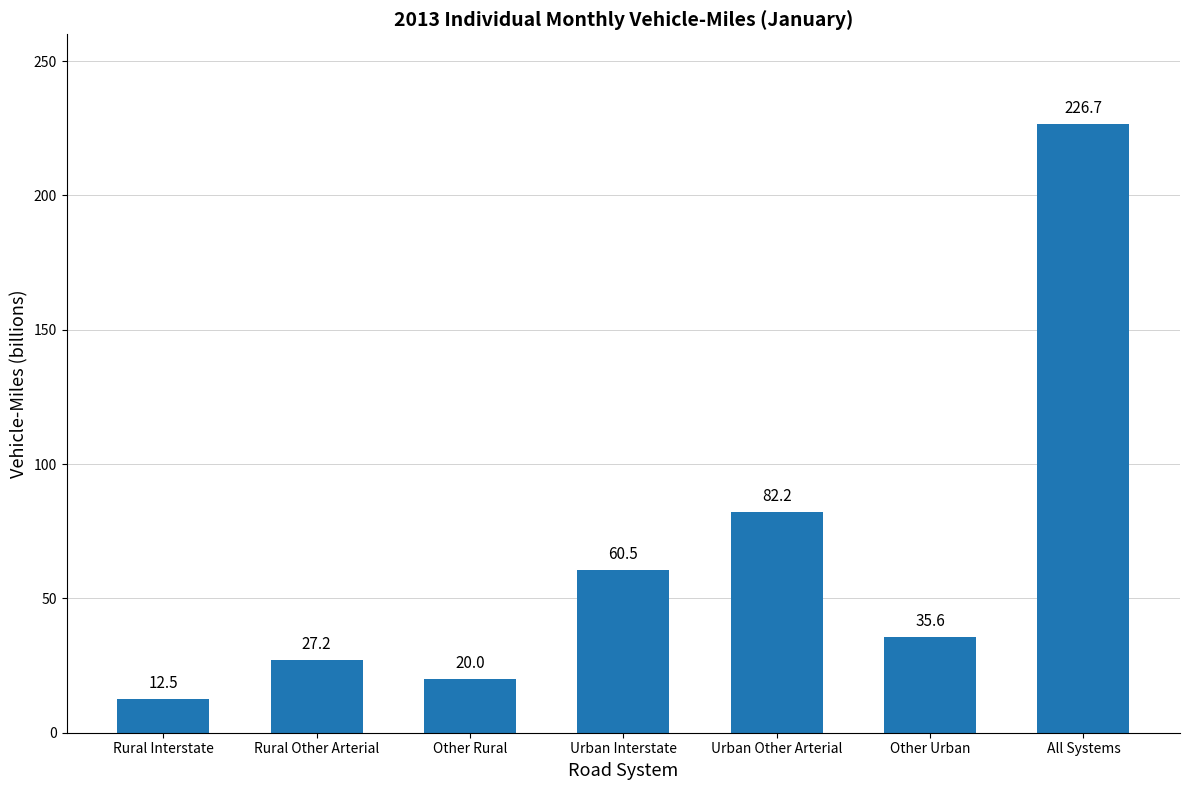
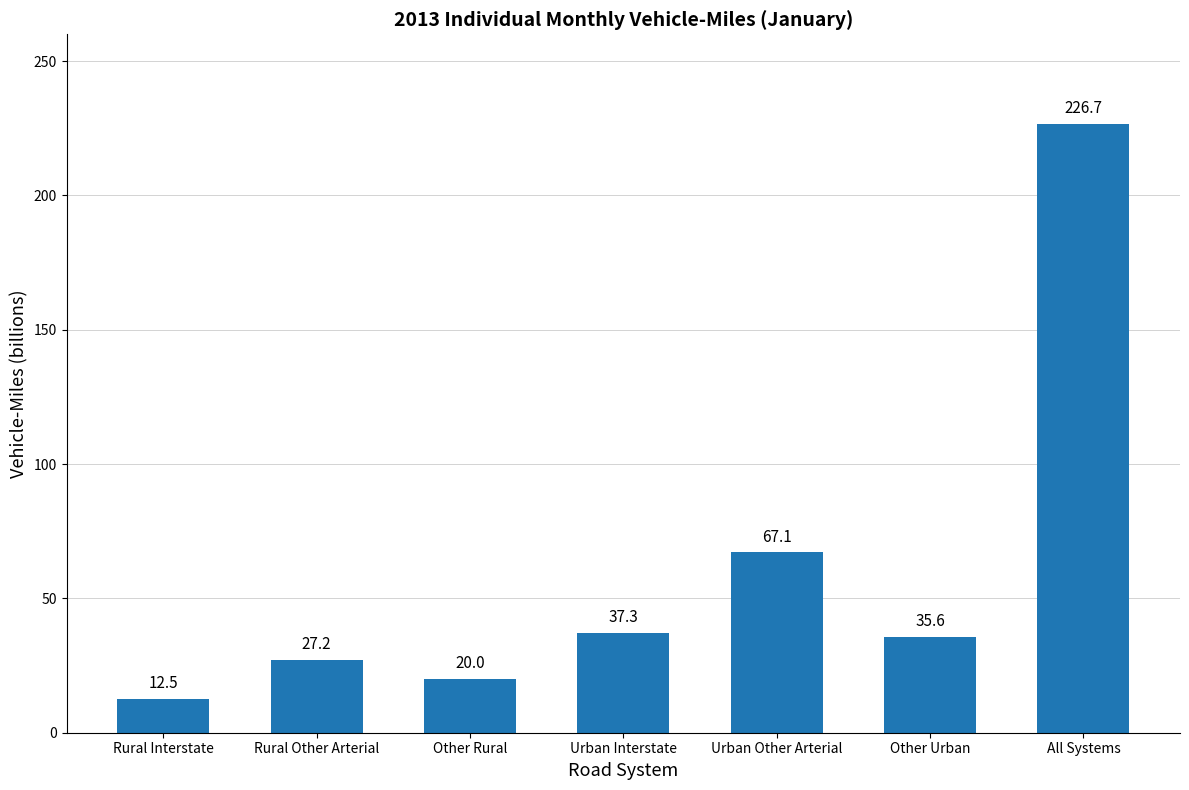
  {
    "Rural Interstate": 12.5,
    "Rural Other Arterial": 27.2,
    "Other Rural": 20.0,
-   "Urban Interstate": 60.5,
-   "Urban Other Arterial": 82.2,
+   "Urban Interstate": 37.3,
+   "Urban Other Arterial": 67.1,
    "Other Urban": 35.6,
    "All Systems": 226.7
  }
